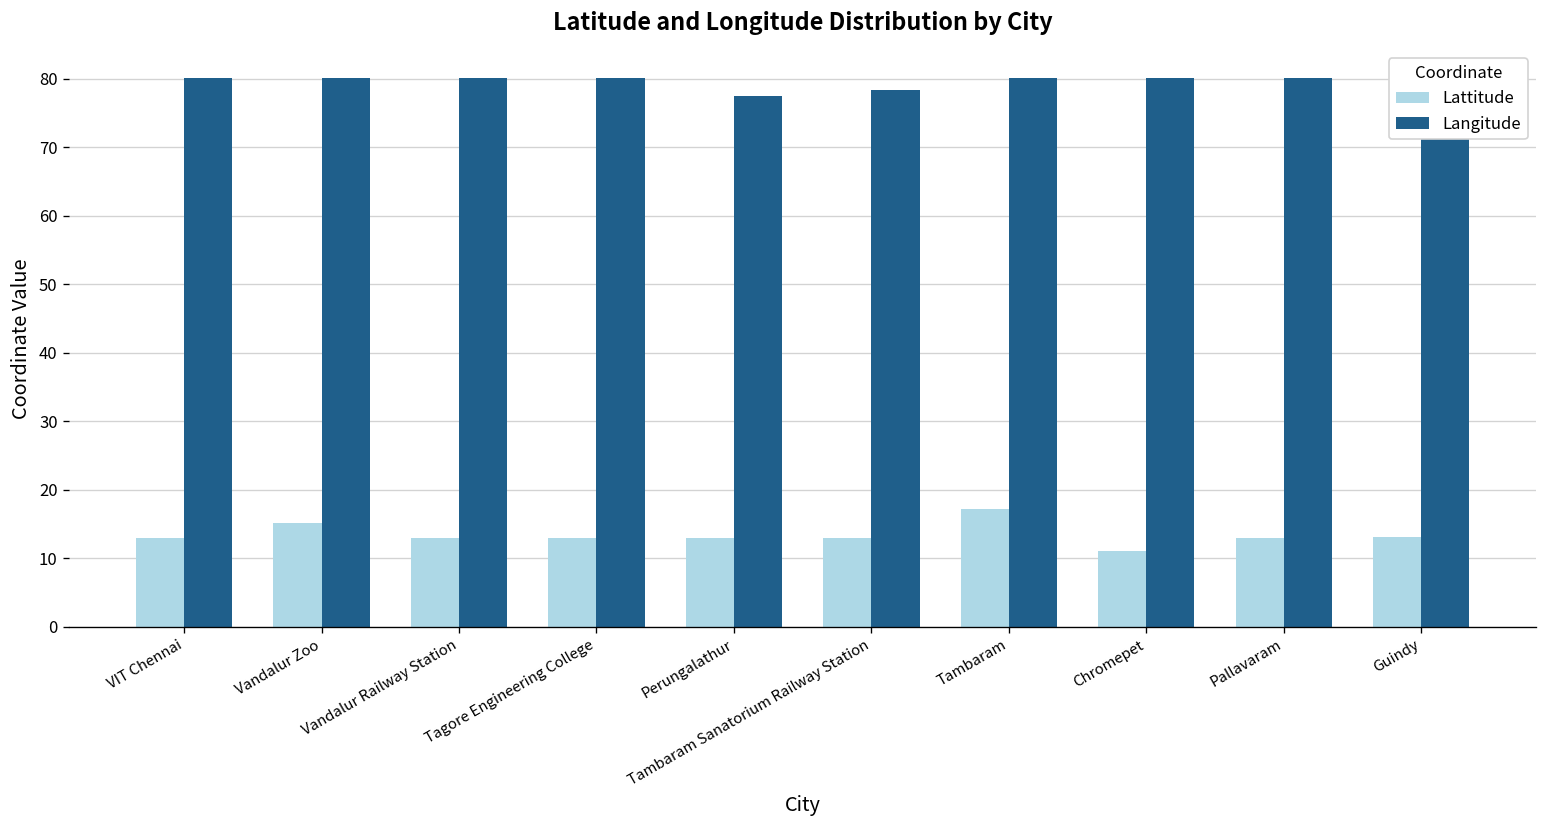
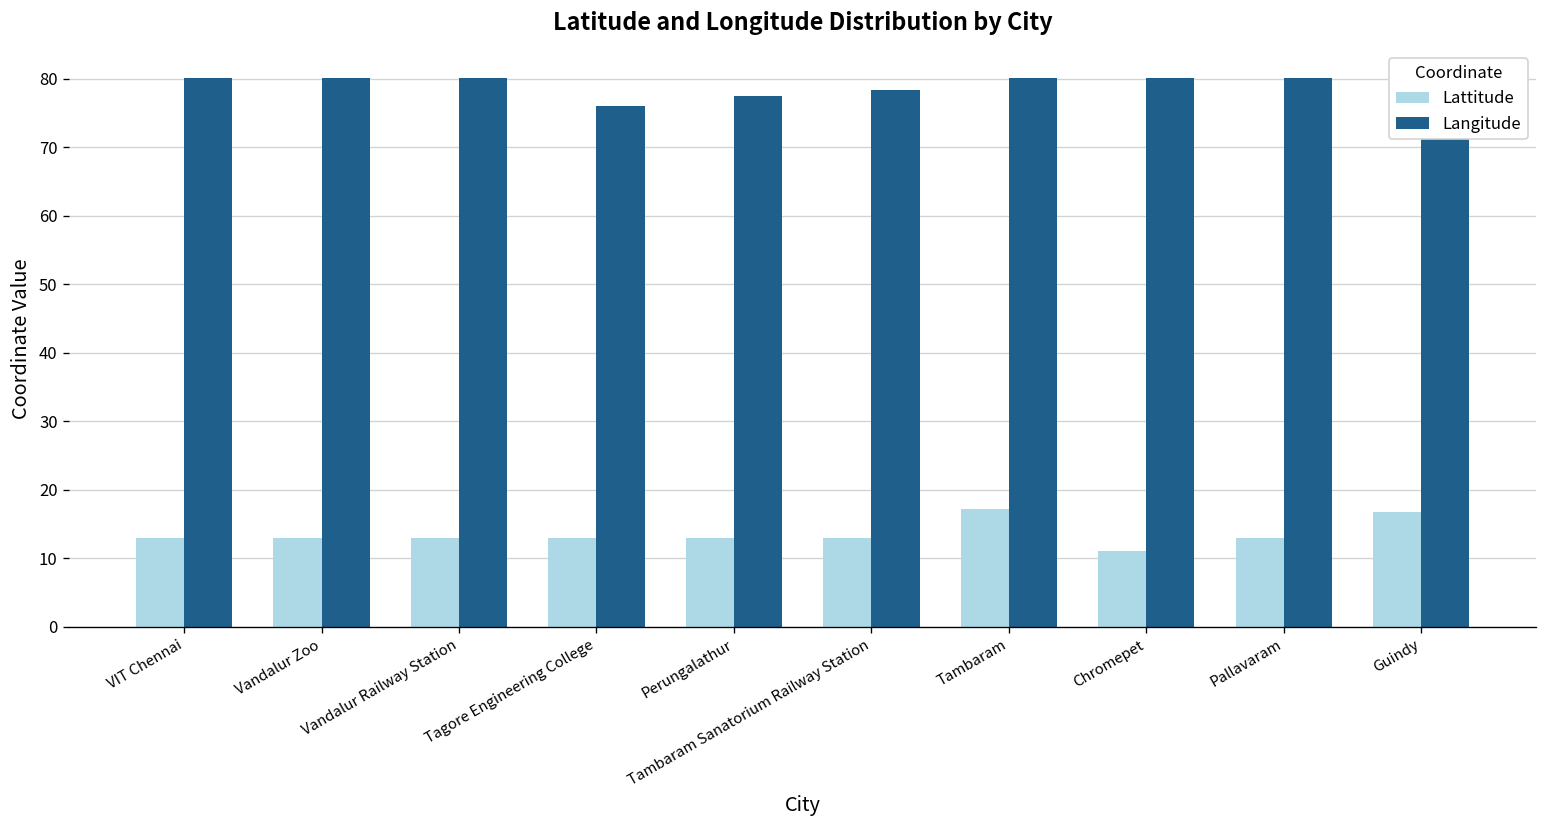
  {
    "Lattitude": {
      "VIT Chennai": 13,
-     "Vandalur Zoo": 15,
+     "Vandalur Zoo": 13,
      "Vandalur Railway Station": 13,
      "Tagore Engineering College": 13,
      "Perungalathur": 13,
      "Tambaram Sanatorium Railway Station": 13,
      "Tambaram": 17,
      "Chromepet": 11,
      "Pallavaram": 13,
-     "Guindy": 13
+     "Guindy": 17
    },
    "Langitude": {
      "VIT Chennai": 80,
      "Vandalur Zoo": 80,
      "Vandalur Railway Station": 80,
-     "Tagore Engineering College": 80,
+     "Tagore Engineering College": 76,
      "Perungalathur": 77,
      "Tambaram Sanatorium Railway Station": 78,
      "Tambaram": 80,
      "Chromepet": 80,
      "Pallavaram": 80
    }
  }
